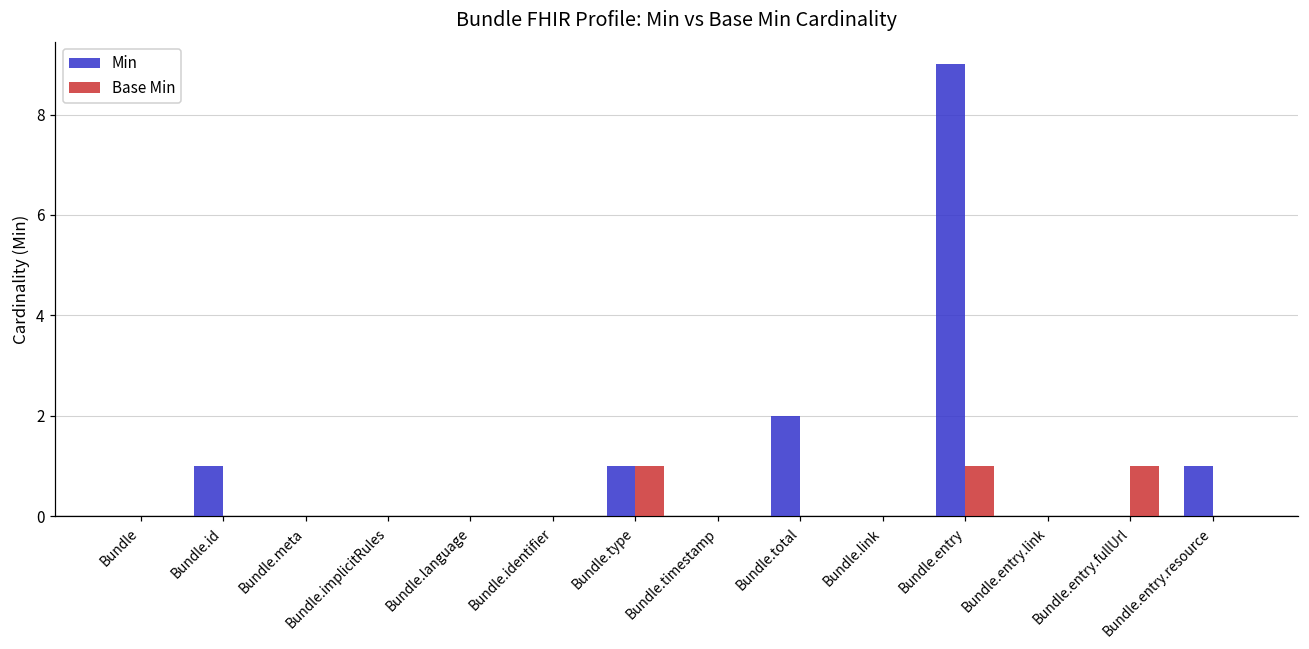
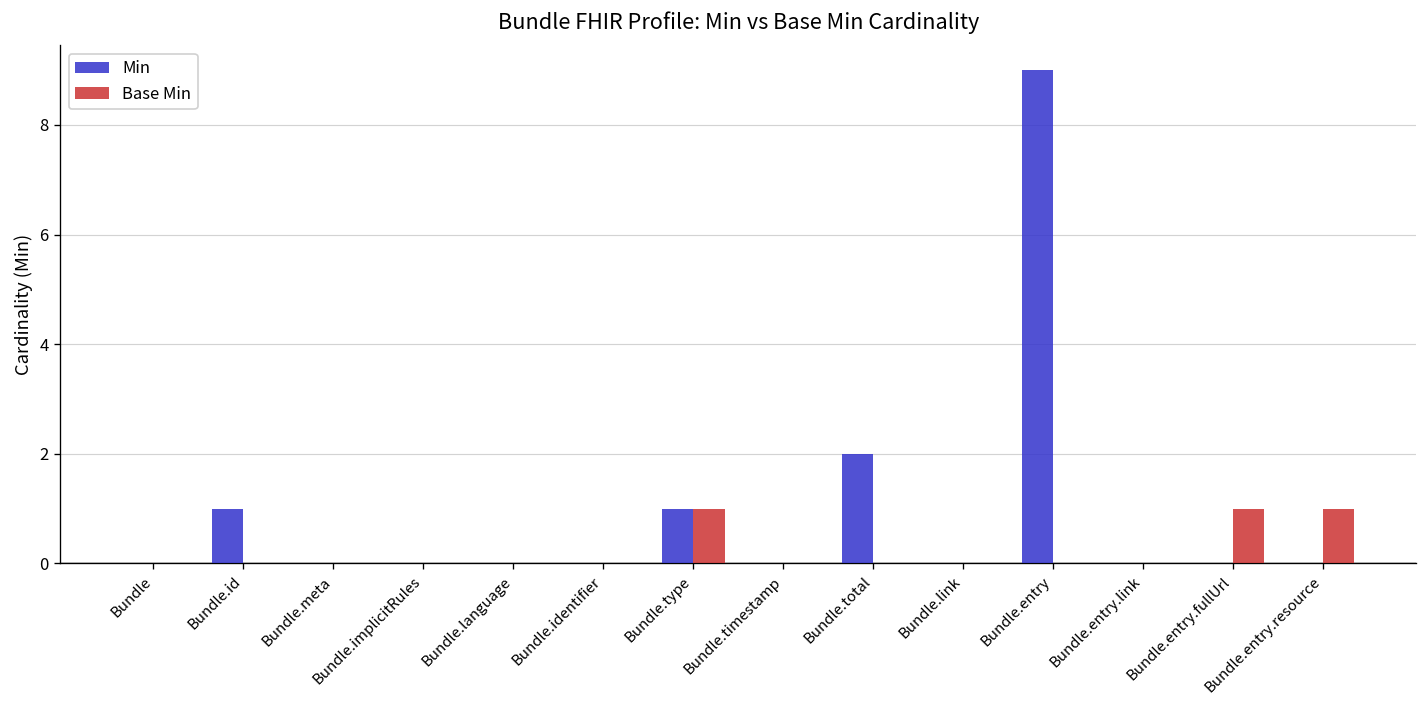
  {
    "Min": {
      "Bundle": 0,
      "Bundle.id": 1,
      "Bundle.meta": 0,
      "Bundle.implicitRules": 0,
      "Bundle.language": 0,
      "Bundle.identifier": 0,
      "Bundle.type": 1,
      "Bundle.timestamp": 0,
      "Bundle.total": 2,
      "Bundle.link": 0,
      "Bundle.entry": 9,
      "Bundle.entry.link": 0,
      "Bundle.entry.fullUrl": 0,
-     "Bundle.entry.resource": 1
+     "Bundle.entry.resource": 0
    },
    "Base Min": {
      "Bundle": 0,
      "Bundle.id": 0,
      "Bundle.meta": 0,
      "Bundle.implicitRules": 0,
      "Bundle.language": 0,
      "Bundle.identifier": 0,
      "Bundle.type": 1,
      "Bundle.timestamp": 0,
      "Bundle.total": 0,
      "Bundle.link": 0,
-     "Bundle.entry": 1,
+     "Bundle.entry": 0,
      "Bundle.entry.link": 0,
      "Bundle.entry.fullUrl": 1,
-     "Bundle.entry.resource": 0
+     "Bundle.entry.resource": 1
    }
  }
